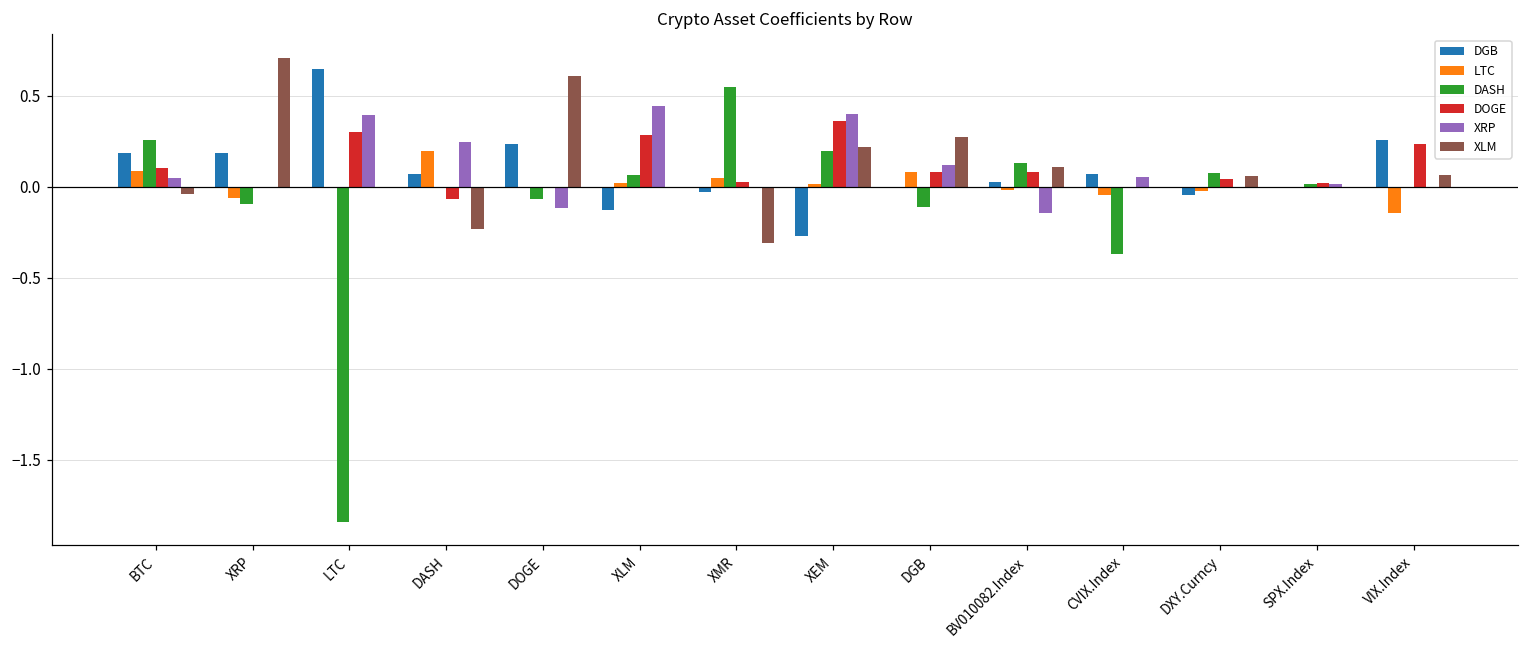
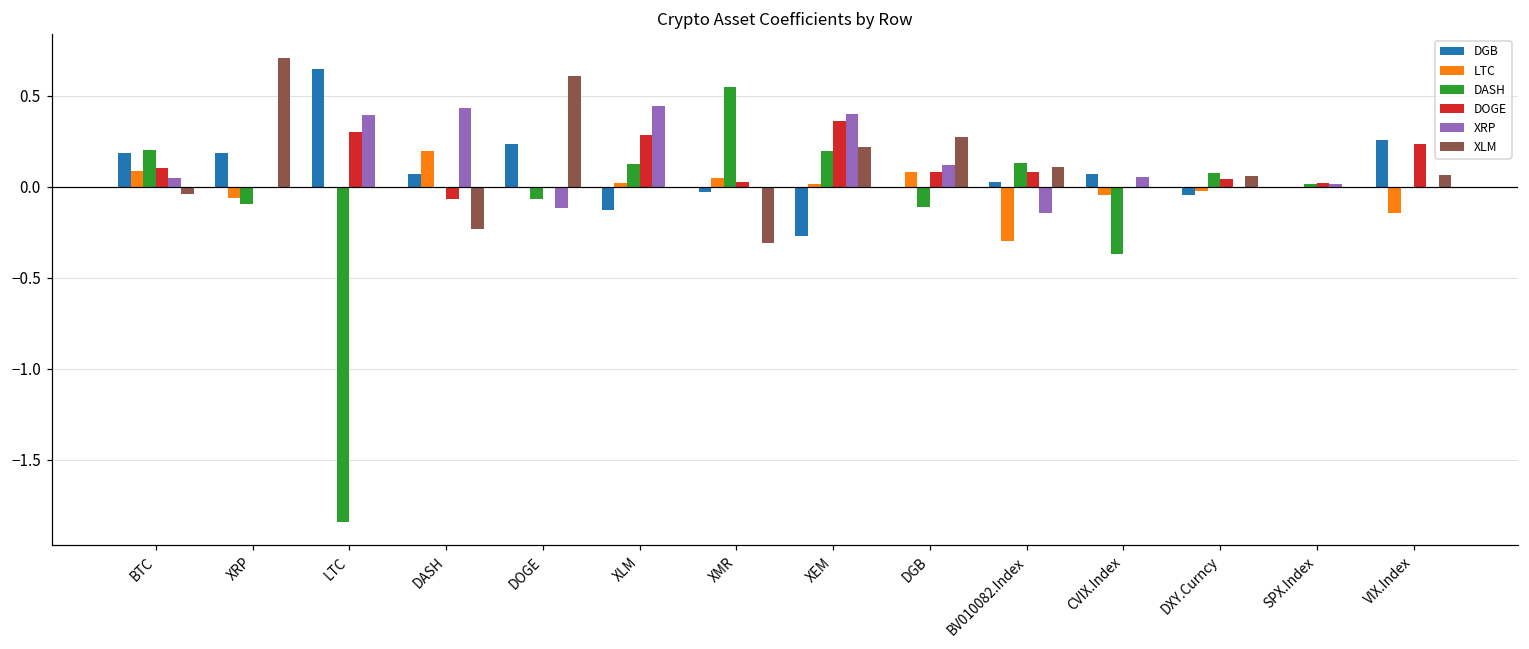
  {
    "DGB": {
      "BTC": 0.18,
      "XRP": 0.19,
      "LTC": 0.65,
      "DASH": 0.07,
      "DOGE": 0.23,
      "XLM": -0.13,
      "XMR": -0.03,
      "XEM": -0.27,
      "DGB": 0.00,
      "BV010082.Index": 0.02,
      "CVIX.Index": 0.07,
      "DXY.Curncy": -0.05,
      "VIX.Index": 0.25
    },
    "LTC": {
      "BTC": 0.09,
      "XRP": -0.06,
      "LTC": 0.00,
      "DASH": 0.19,
      "DOGE": 0.00,
      "XLM": 0.02,
      "XMR": 0.05,
      "XEM": 0.02,
      "DGB": 0.08,
-     "BV010082.Index": -0.02,
+     "BV010082.Index": -0.30,
      "CVIX.Index": -0.04,
      "DXY.Curncy": -0.02,
      "VIX.Index": -0.15
    },
    "DASH": {
-     "BTC": 0.26,
+     "BTC": 0.20,
      "XRP": -0.09,
      "LTC": -1.84,
      "DASH": 0.00,
      "DOGE": -0.07,
-     "XLM": 0.06,
+     "XLM": 0.12,
      "XMR": 0.55,
      "XEM": 0.19,
      "DGB": -0.11,
      "BV010082.Index": 0.13,
      "CVIX.Index": -0.37,
      "DXY.Curncy": 0.07,
      "VIX.Index": 0.00
    },
    "DOGE": {
      "BTC": 0.10,
      "XRP": 0.00,
      "LTC": 0.30,
      "DASH": -0.07,
      "DOGE": 0.00,
      "XLM": 0.28,
      "XMR": 0.03,
      "XEM": 0.36,
      "DGB": 0.08,
      "BV010082.Index": 0.08,
      "CVIX.Index": 0.00,
      "DXY.Curncy": 0.04,
      "SPX.Index": 0.02,
      "VIX.Index": 0.23
    },
    "XRP": {
      "BTC": 0.05,
      "XRP": 0.00,
      "LTC": 0.39,
-     "DASH": 0.25,
+     "DASH": 0.43,
      "DOGE": -0.12,
      "XLM": 0.44,
      "XMR": 0.00,
      "XEM": 0.40,
      "DGB": 0.12,
      "BV010082.Index": -0.14,
      "CVIX.Index": 0.05,
      "DXY.Curncy": 0.00,
      "VIX.Index": 0.00
    },
    "XLM": {
      "BTC": -0.04,
      "XRP": 0.71,
      "LTC": 0.00,
      "DASH": -0.23,
      "DOGE": 0.61,
      "XLM": 0.00,
      "XMR": -0.31,
      "XEM": 0.22,
      "DGB": 0.27,
      "BV010082.Index": 0.11,
      "CVIX.Index": 0.00,
      "DXY.Curncy": 0.06,
      "SPX.Index": 0.00,
      "VIX.Index": 0.07
    }
  }
